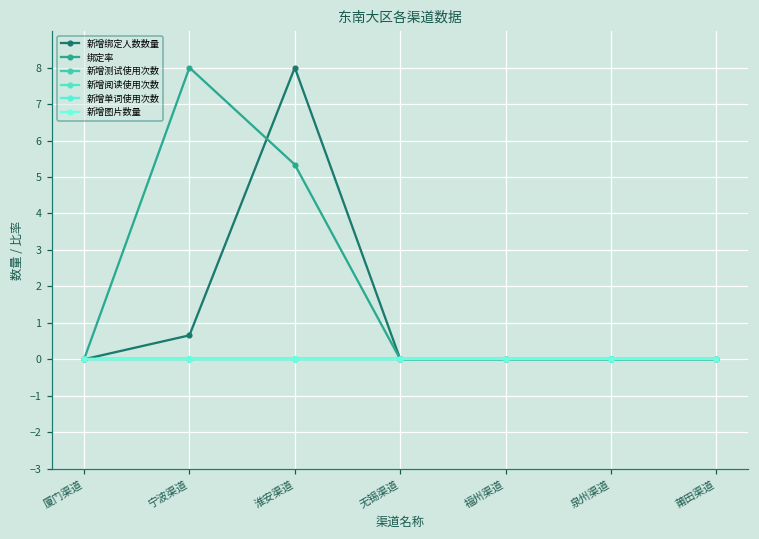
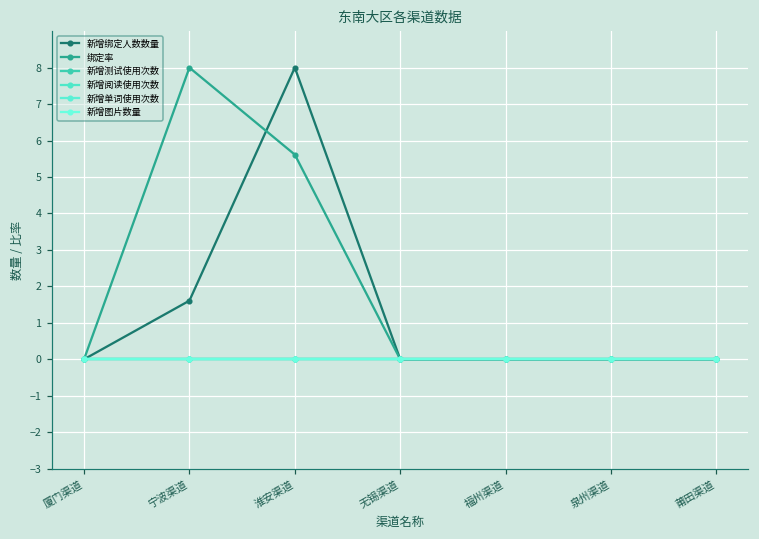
  {
    "新增绑定人数数量": {
-     "宁波渠道": 0.7,
+     "宁波渠道": 1.6,
      "淮安渠道": 8.0
    },
    "绑定率": {
      "宁波渠道": 8.0,
-     "淮安渠道": 5.3
+     "淮安渠道": 5.6
    },
    "新增图片数量": {
      "宁波渠道": 0.0,
      "淮安渠道": 0.0
    }
  }
